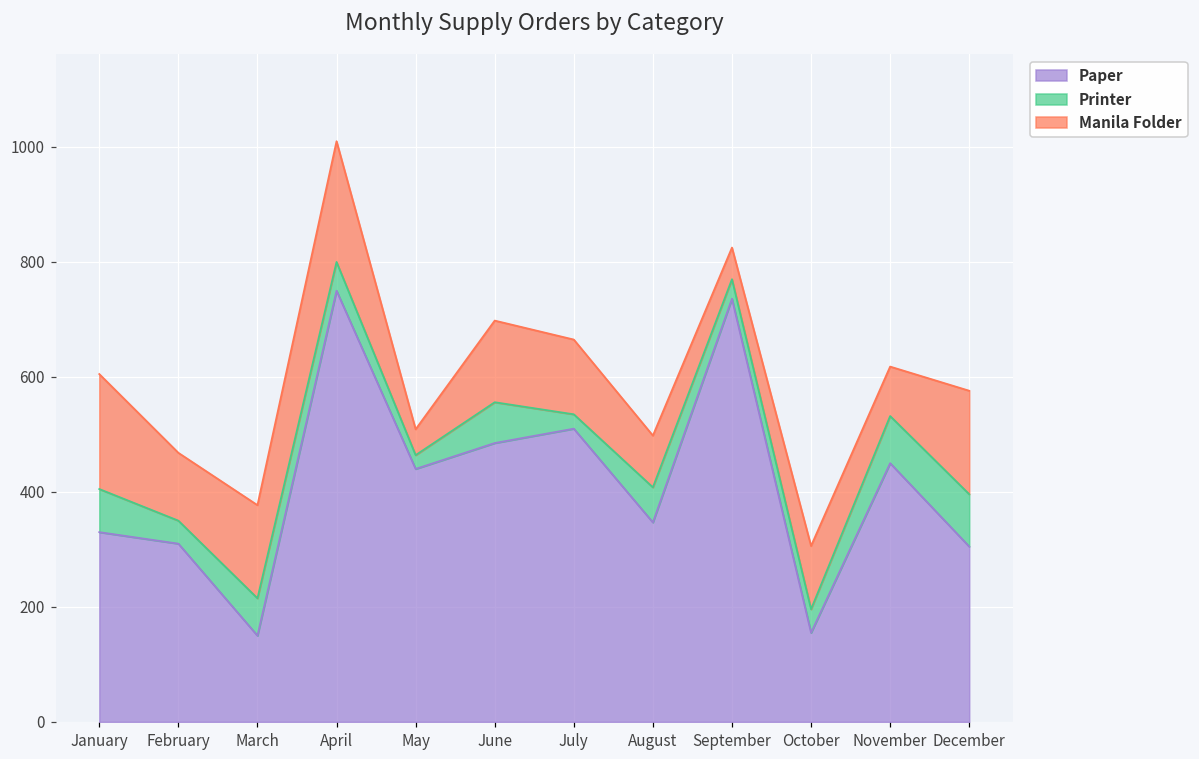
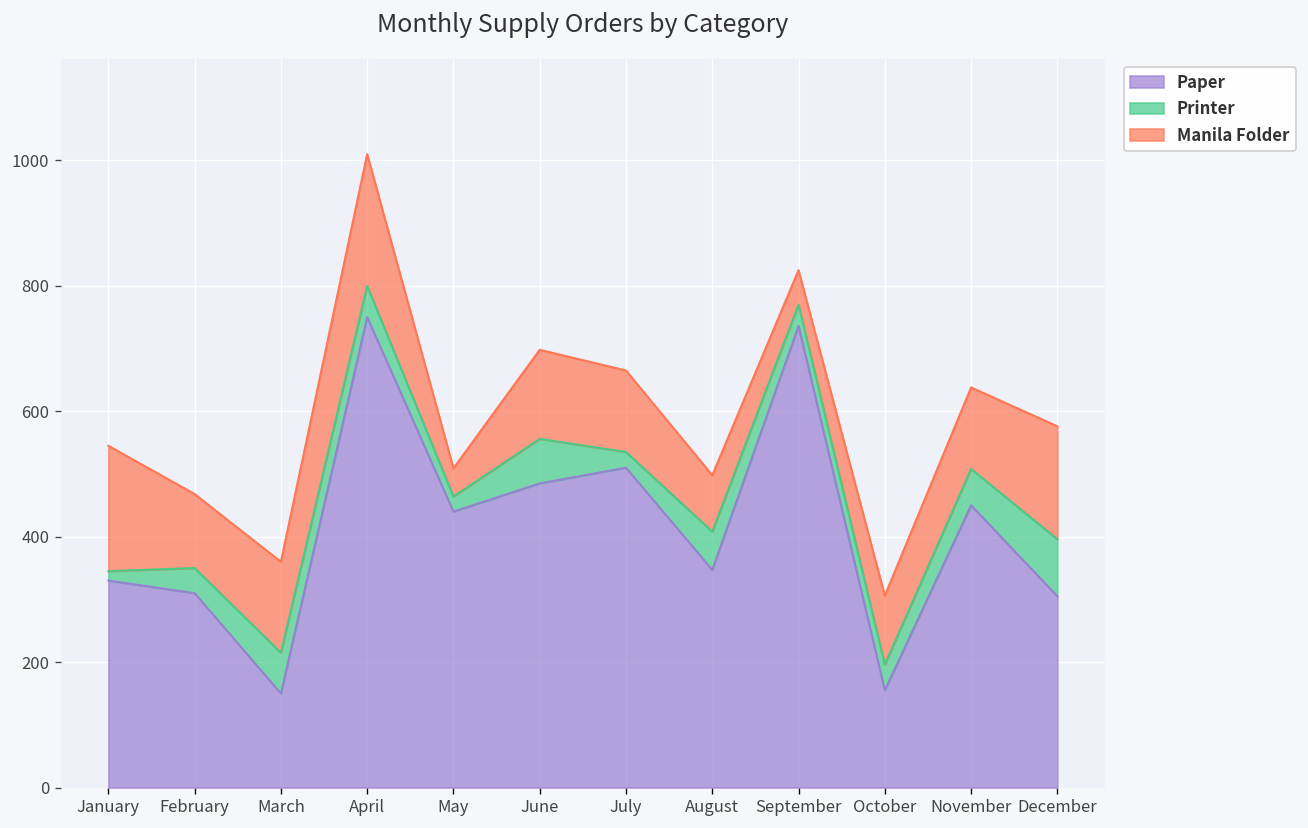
  {
    "Paper": {
      "January": 330,
      "February": 310,
      "March": 150,
      "April": 750,
      "May": 440,
      "June": 490,
      "July": 510,
      "August": 350,
      "September": 740,
      "October": 160,
      "November": 450,
      "December": 310
    },
    "Printer": {
-     "January": 80,
+     "January": 20,
      "February": 40,
      "March": 70,
      "April": 50,
      "May": 20,
      "June": 70,
      "July": 30,
      "August": 60,
      "September": 30,
      "October": 40,
-     "November": 80,
+     "November": 60,
      "December": 90
    },
    "Manila Folder": {
      "January": 200,
      "February": 120,
-     "March": 160,
+     "March": 150,
      "April": 210,
      "May": 50,
      "June": 140,
      "July": 130,
      "August": 90,
      "September": 60,
      "October": 110,
-     "November": 90,
+     "November": 130,
      "December": 180
    }
  }
